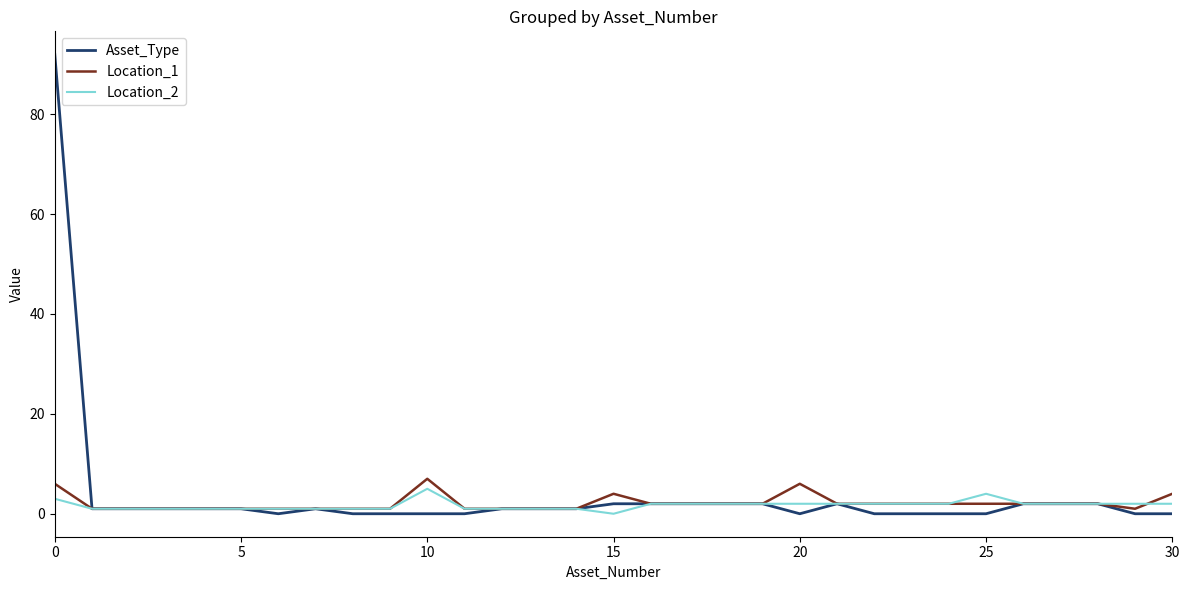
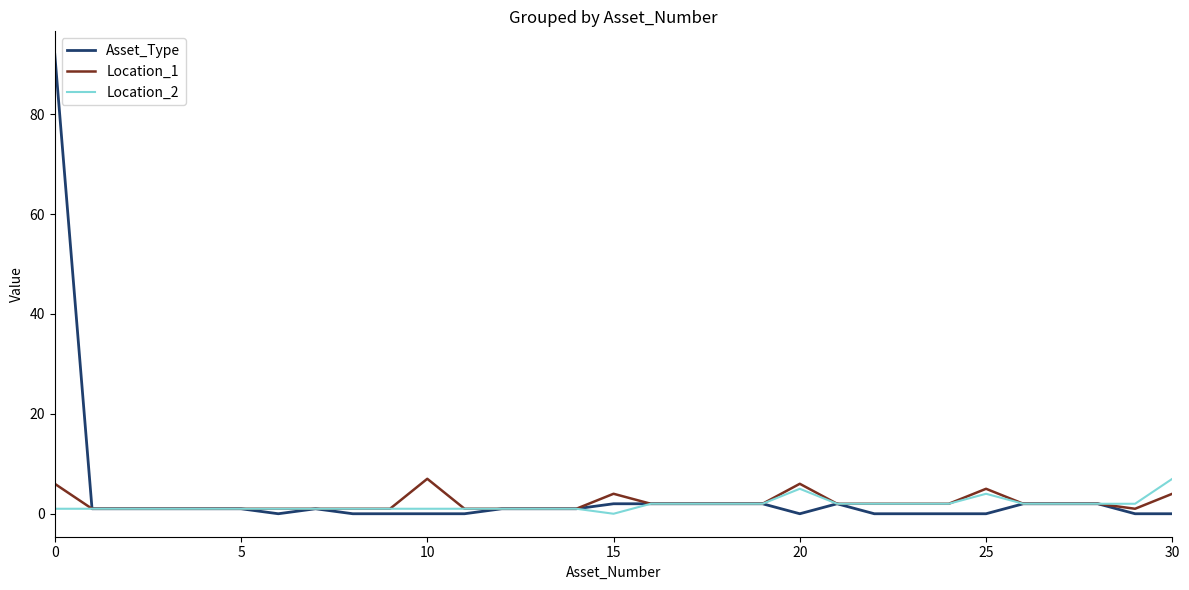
  {
    "Asset_Type": {
      "0": 92,
      "10": 0,
      "15": 2,
      "20": 0,
      "25": 0,
      "30": 0
    },
    "Location_1": {
      "0": 6,
      "10": 7,
      "15": 4,
      "20": 6,
-     "25": 2,
+     "25": 5,
      "30": 4
    },
    "Location_2": {
-     "0": 3,
-     "10": 5,
+     "0": 1,
+     "10": 1,
      "15": 0,
-     "20": 2,
+     "20": 5,
      "25": 4,
-     "30": 2
+     "30": 7
    }
  }
